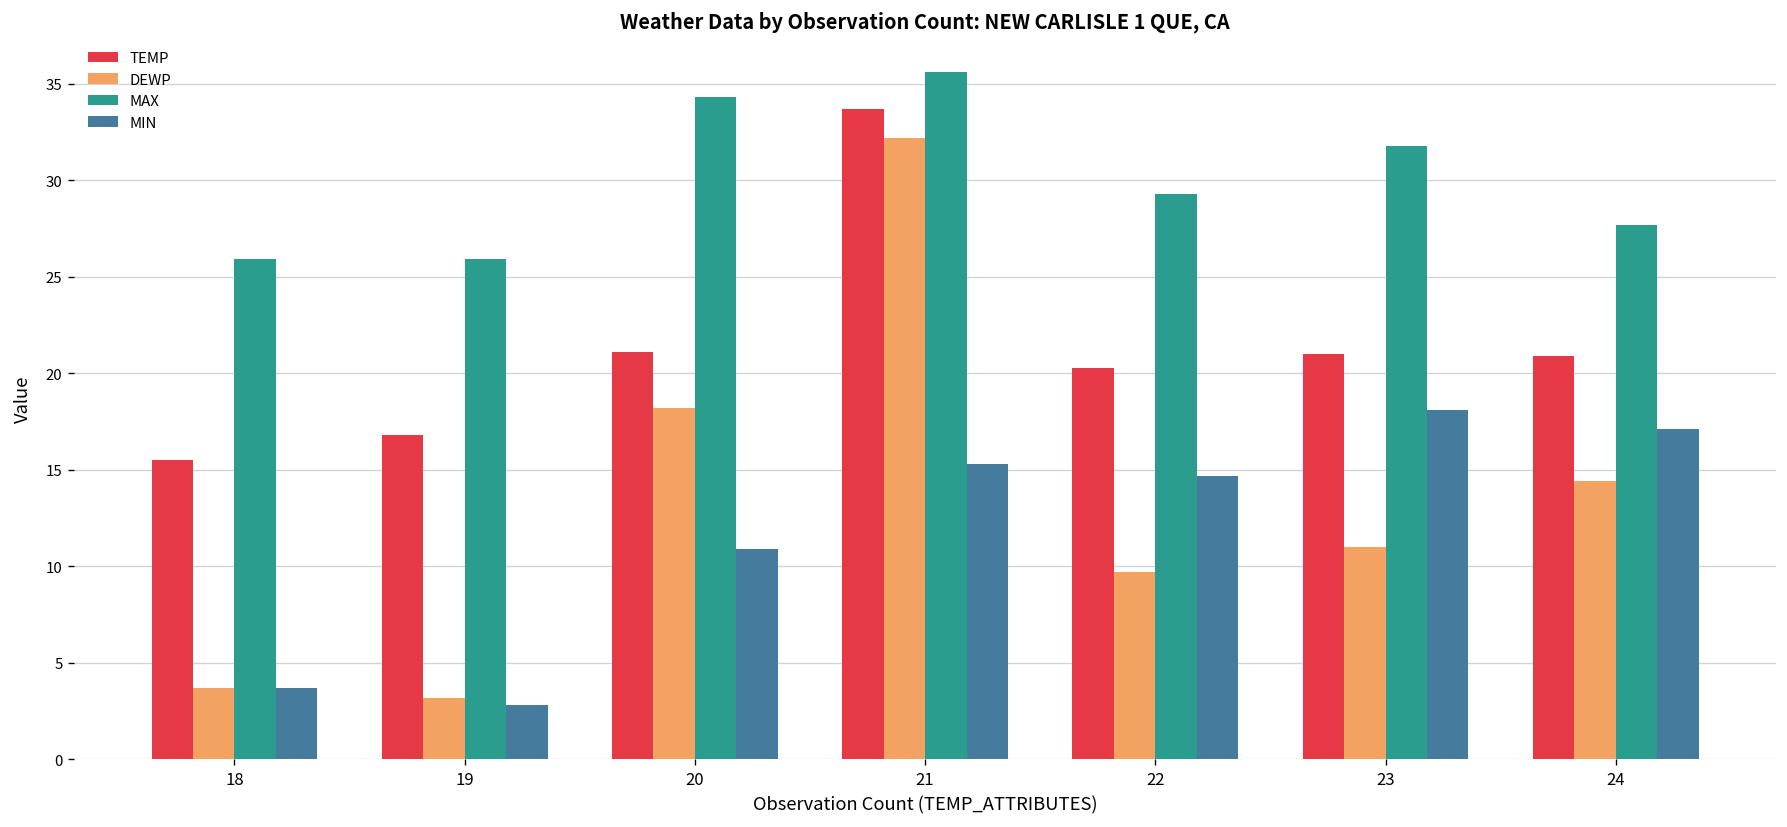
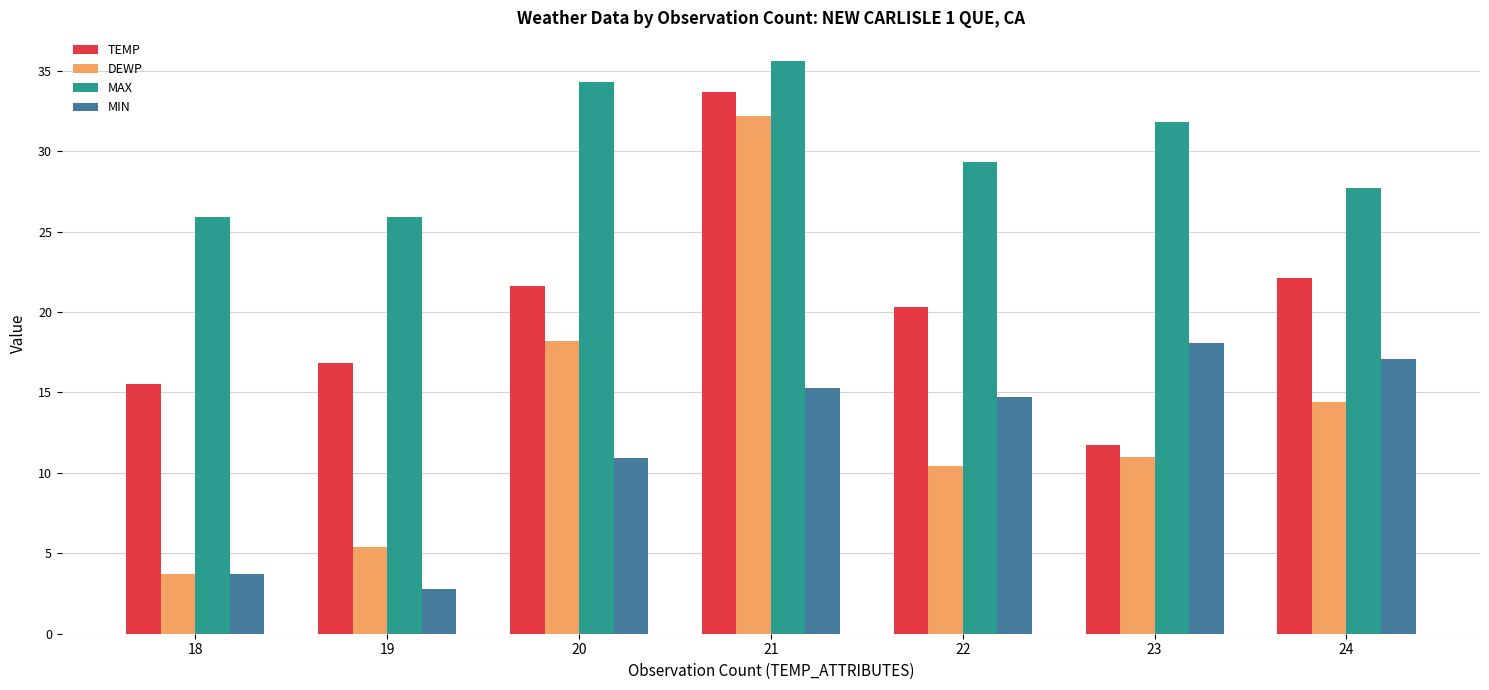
  {
    "TEMP": {
      "18": 15.5,
      "19": 16.8,
-     "20": 21.1,
+     "20": 21.6,
      "21": 33.7,
      "22": 20.3,
-     "23": 21.0,
-     "24": 20.9
+     "23": 11.7,
+     "24": 22.1
    },
    "DEWP": {
      "18": 3.7,
-     "19": 3.2,
+     "19": 5.4,
      "20": 18.2,
      "21": 32.2,
-     "22": 9.7,
+     "22": 10.4,
      "23": 11.0,
      "24": 14.4
    }
  }
